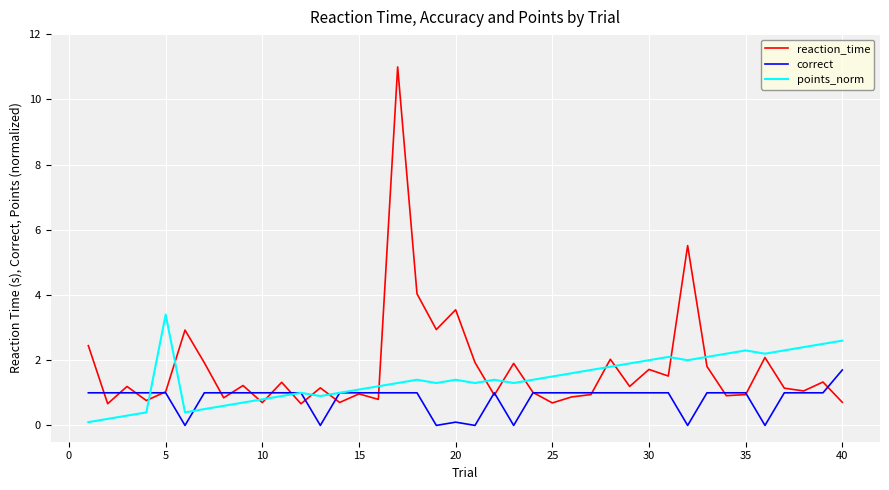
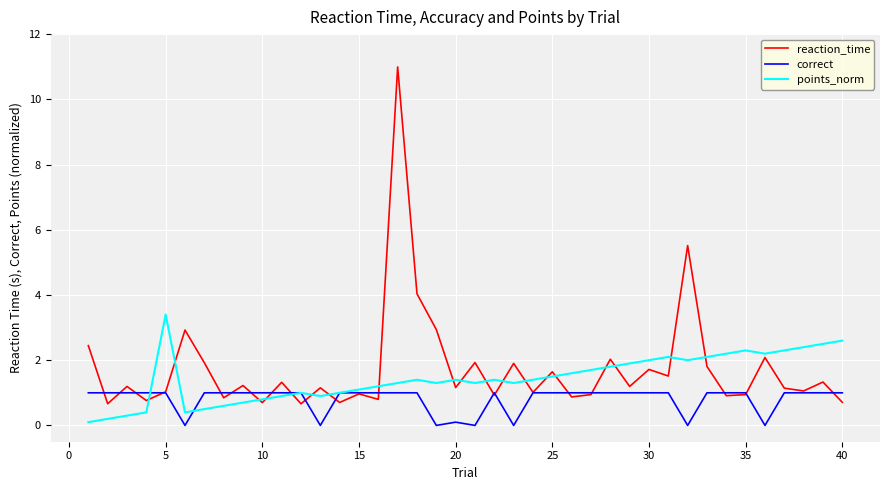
  {
    "reaction_time": {
      "10": 0.7,
-     "20": 3.5,
-     "25": 0.7,
+     "20": 1.2,
+     "25": 1.6,
      "30": 1.7,
      "40": 0.7
    },
    "correct": {
      "10": 1.0,
      "20": 0.1,
      "25": 1.0,
      "30": 1.0,
-     "40": 1.7
+     "40": 1.0
    },
    "points_norm": {
      "5": 3.4,
      "10": 0.8,
      "15": 1.1,
      "20": 1.4,
      "25": 1.5,
      "30": 2.0,
      "35": 2.3,
      "40": 2.6
    }
  }
